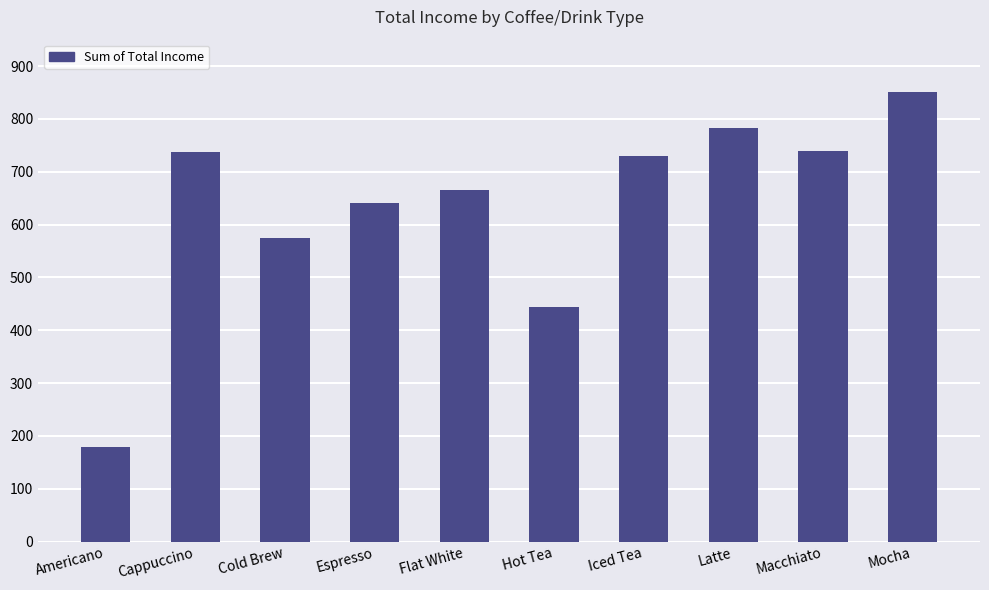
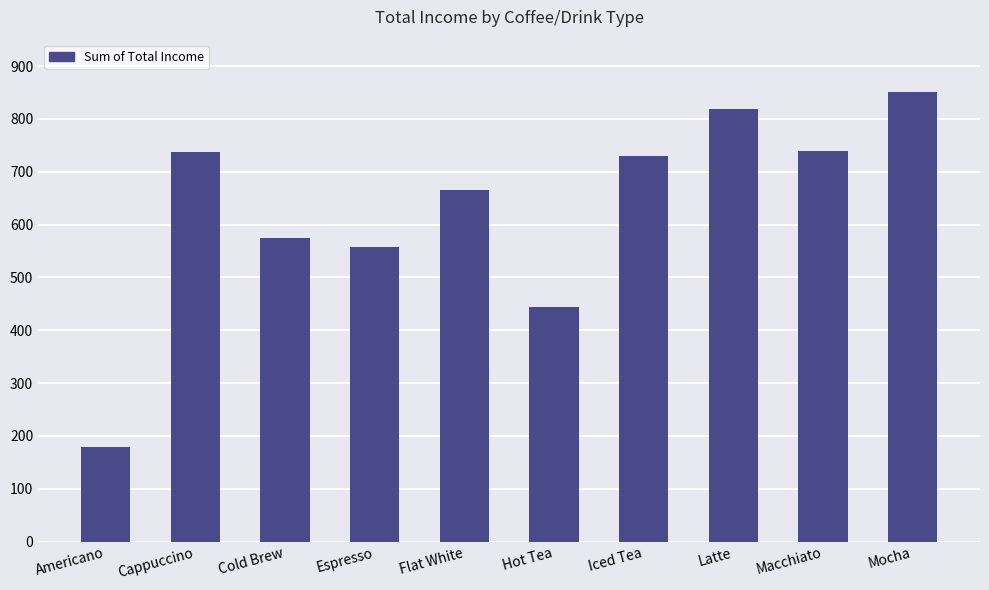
  {
    "Americano": 180,
    "Cappuccino": 740,
    "Cold Brew": 570,
-   "Espresso": 640,
+   "Espresso": 560,
    "Flat White": 670,
    "Hot Tea": 440,
    "Iced Tea": 730,
-   "Latte": 780,
+   "Latte": 820,
    "Macchiato": 740,
    "Mocha": 850
  }
